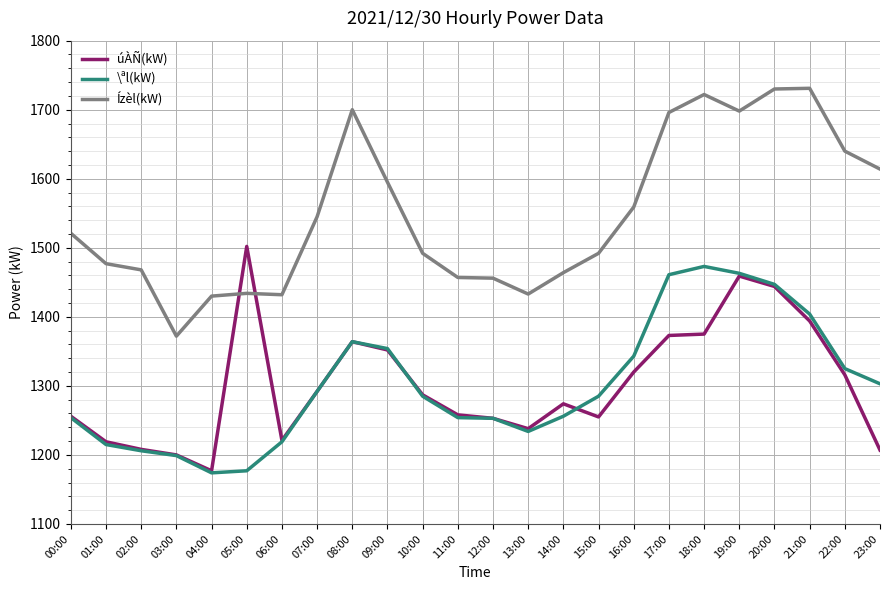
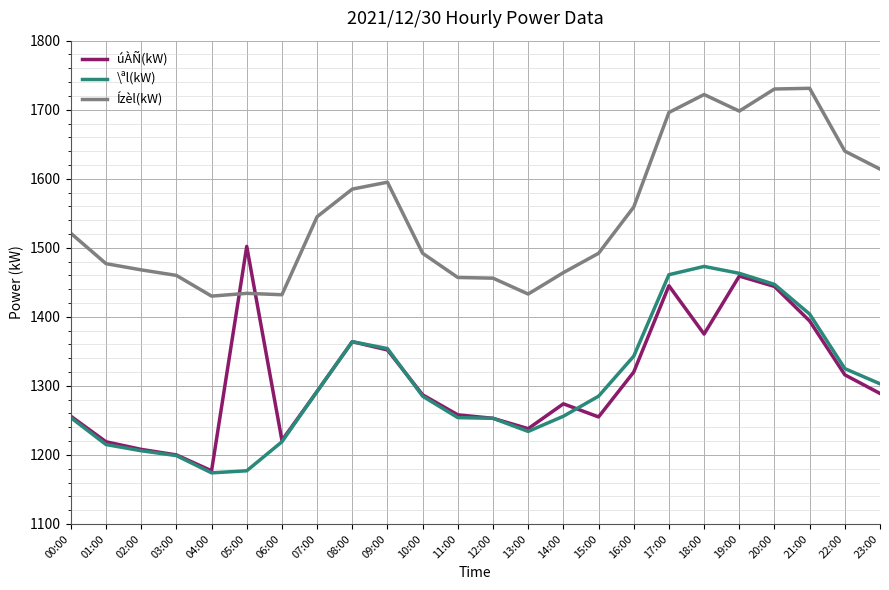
  {
    "úÀÑ(kW)": {
      "01:00": 1220,
      "05:00": 1500,
      "11:00": 1260,
      "13:00": 1240,
      "14:00": 1270,
      "15:00": 1260,
      "16:00": 1320,
-     "17:00": 1370,
+     "17:00": 1450,
      "18:00": 1380,
      "19:00": 1460,
      "21:00": 1390,
      "22:00": 1320,
-     "23:00": 1210
+     "23:00": 1290
    },
    "\\ªl(kW)": {
      "01:00": 1220,
      "05:00": 1180,
      "11:00": 1250,
      "13:00": 1230,
      "14:00": 1260,
      "15:00": 1290,
      "16:00": 1340,
      "17:00": 1460,
      "18:00": 1470,
      "19:00": 1460,
      "21:00": 1400,
      "22:00": 1330,
      "23:00": 1300
    },
    "Ízèl(kW)": {
      "00:00": 1520,
      "01:00": 1480,
      "02:00": 1470,
-     "03:00": 1370,
+     "03:00": 1460,
      "04:00": 1430,
      "05:00": 1430,
      "06:00": 1430,
      "07:00": 1550,
-     "08:00": 1700,
+     "08:00": 1590,
      "09:00": 1600,
      "10:00": 1490,
      "11:00": 1460,
      "12:00": 1460,
      "13:00": 1430,
      "14:00": 1460,
      "15:00": 1490,
      "16:00": 1560,
      "17:00": 1700,
      "18:00": 1720,
      "19:00": 1700,
      "20:00": 1730,
      "21:00": 1730,
      "22:00": 1640,
      "23:00": 1610
    }
  }
